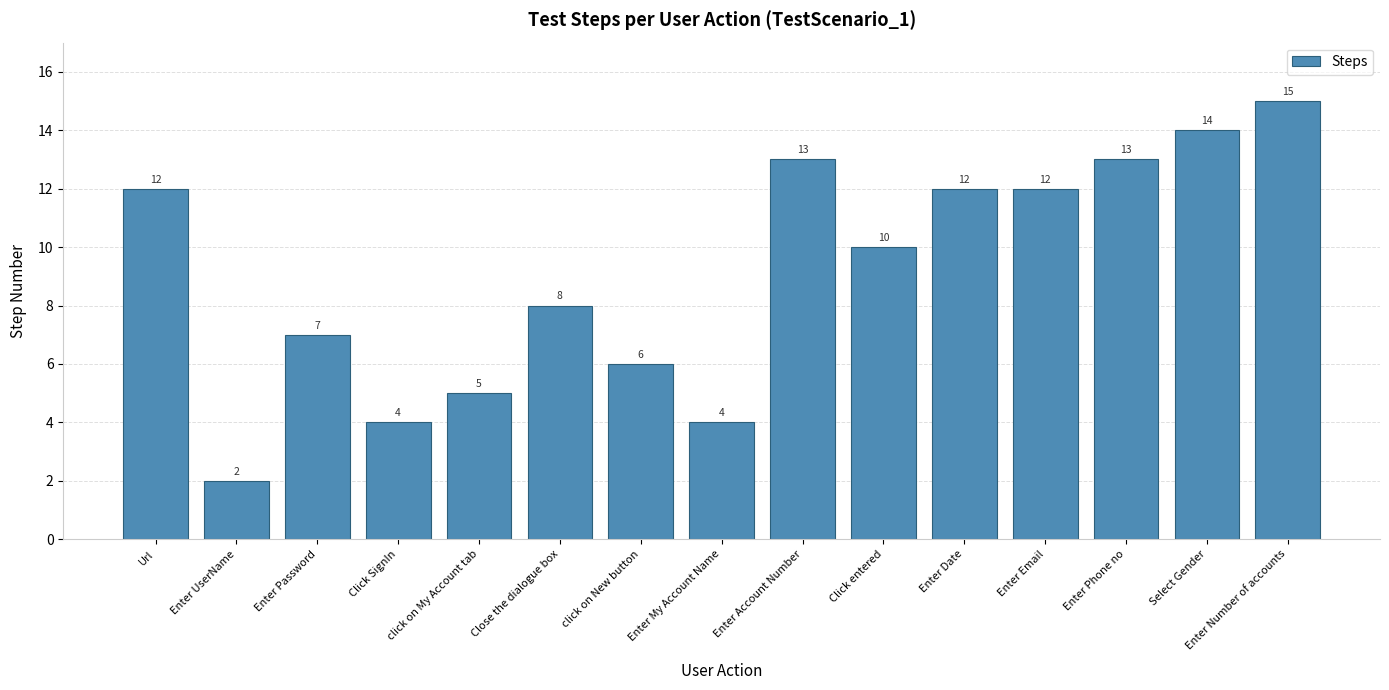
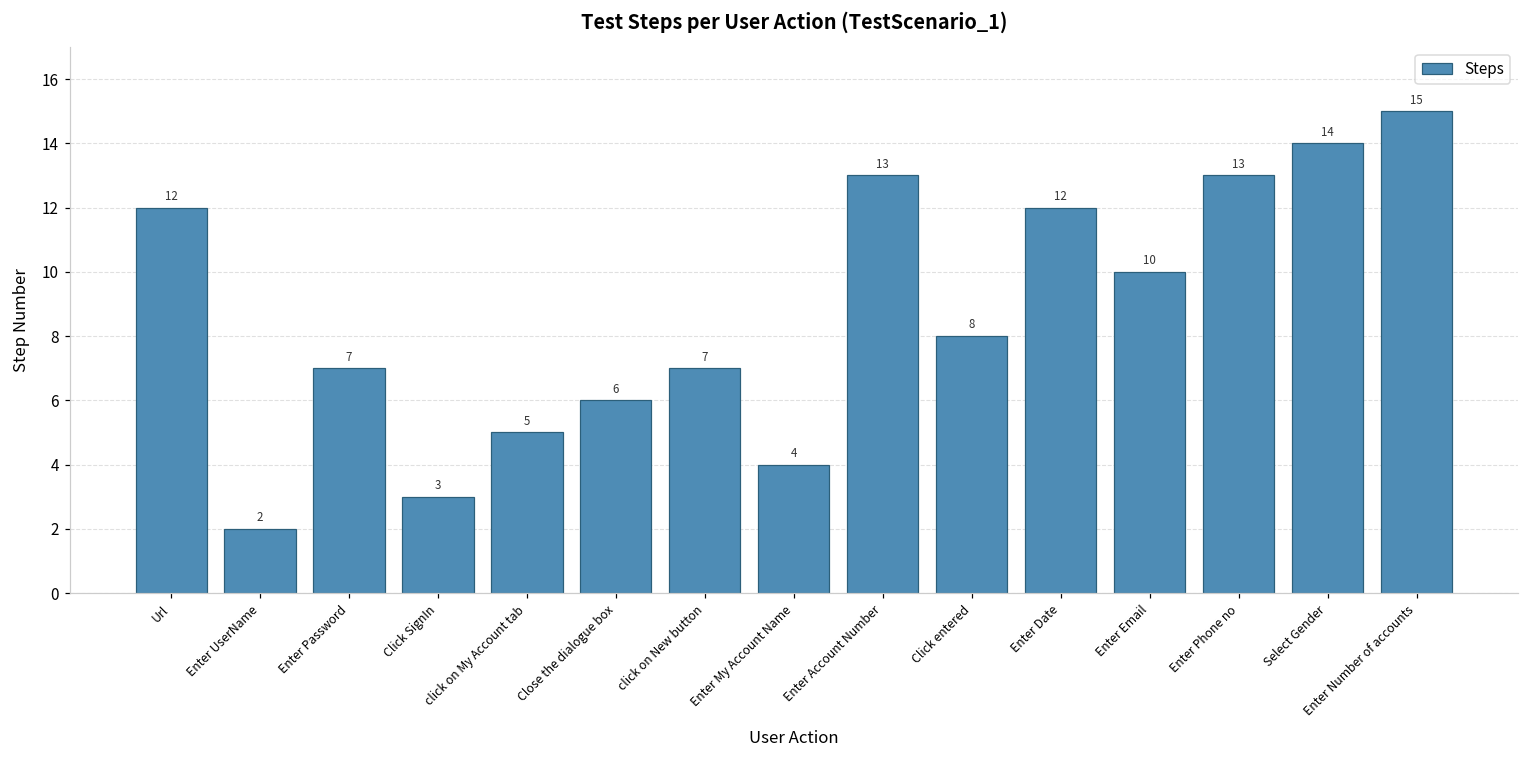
  {
    "Url": 12,
    "Enter UserName": 2,
    "Enter Password": 7,
-   "Click SignIn": 4,
+   "Click SignIn": 3,
    "click on My Account tab": 5,
-   "Close the dialogue box": 8,
-   "click on New button": 6,
+   "Close the dialogue box": 6,
+   "click on New button": 7,
    "Enter My Account Name": 4,
    "Enter Account Number": 13,
-   "Click entered": 10,
+   "Click entered": 8,
    "Enter Date": 12,
-   "Enter Email": 12,
+   "Enter Email": 10,
    "Enter Phone no": 13,
    "Select Gender": 14,
    "Enter Number of accounts": 15
  }
